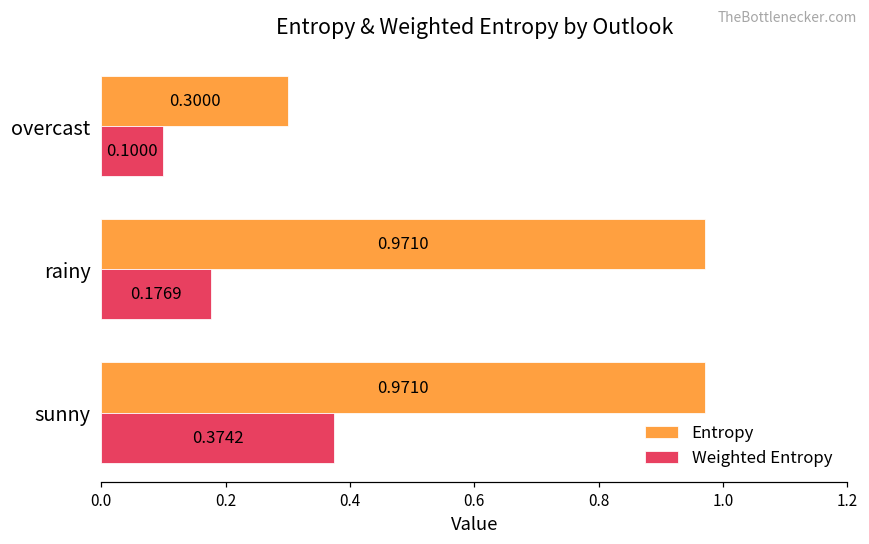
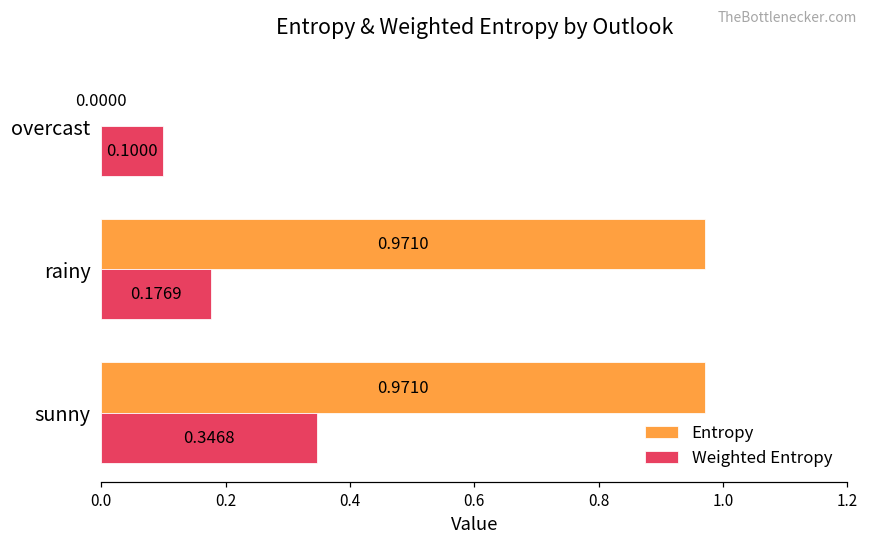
  {
    "Entropy": {
-     "overcast": 0.3000,
+     "overcast": 0.0000,
      "rainy": 0.9710,
      "sunny": 0.9710
    },
    "Weighted Entropy": {
      "overcast": 0.1000,
      "rainy": 0.1769,
-     "sunny": 0.3742
+     "sunny": 0.3468
    }
  }
